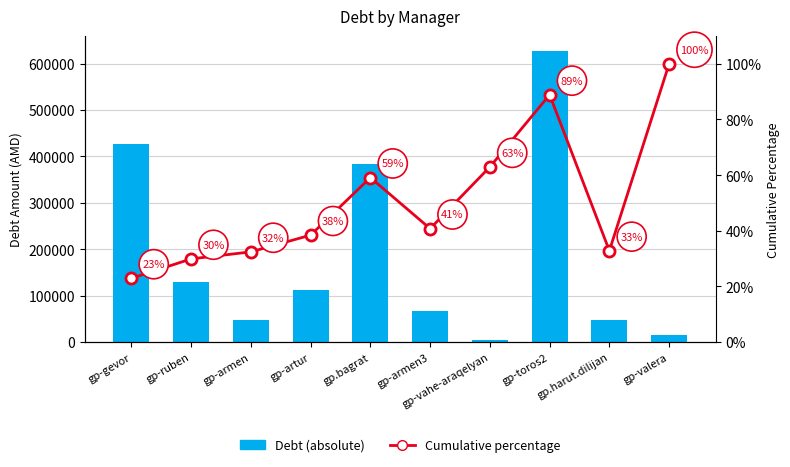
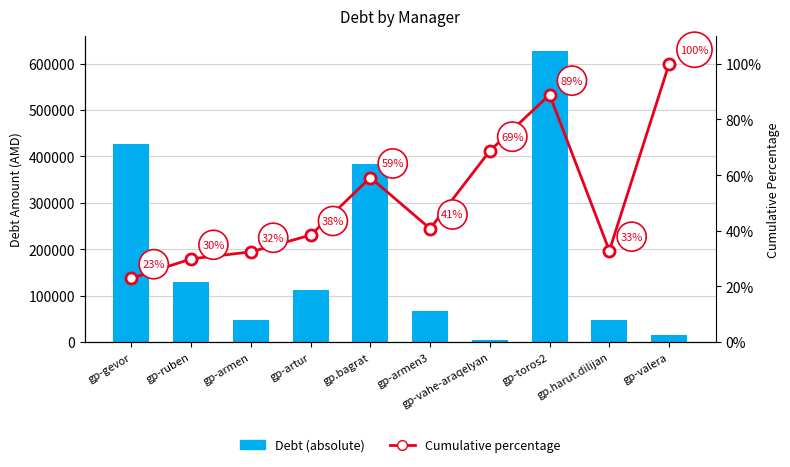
  {
    "Cumulative percentage": {
-     "gp-vahe-araqelyan": "63%"
+     "gp-vahe-araqelyan": "69%"
    }
  }
